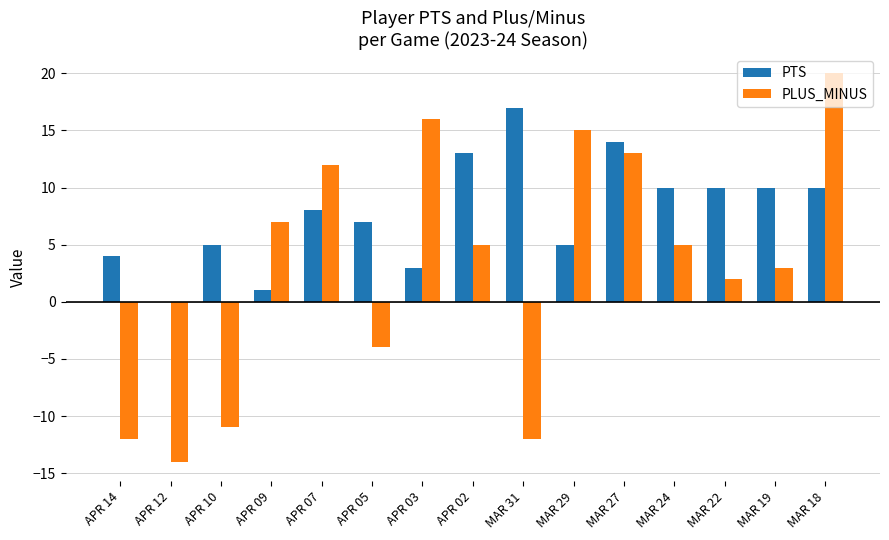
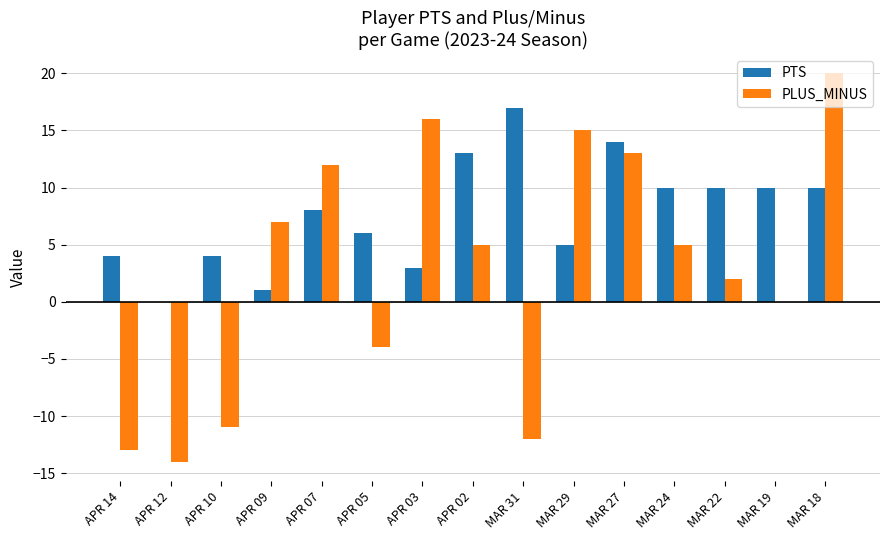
  {
    "PTS": {
      "APR 14": 4,
      "APR 12": 0,
-     "APR 10": 5,
+     "APR 10": 4,
      "APR 09": 1,
      "APR 07": 8,
-     "APR 05": 7,
+     "APR 05": 6,
      "APR 03": 3,
      "APR 02": 13,
      "MAR 31": 17,
      "MAR 29": 5,
      "MAR 27": 14,
      "MAR 24": 10,
      "MAR 22": 10,
      "MAR 19": 10,
      "MAR 18": 10
    },
    "PLUS_MINUS": {
-     "APR 14": -12,
+     "APR 14": -13,
      "APR 12": -14,
      "APR 10": -11,
      "APR 09": 7,
      "APR 07": 12,
      "APR 05": -4,
      "APR 03": 16,
      "APR 02": 5,
      "MAR 31": -12,
      "MAR 29": 15,
      "MAR 27": 13,
      "MAR 24": 5,
      "MAR 22": 2,
-     "MAR 19": 3
+     "MAR 19": 0
    }
  }
